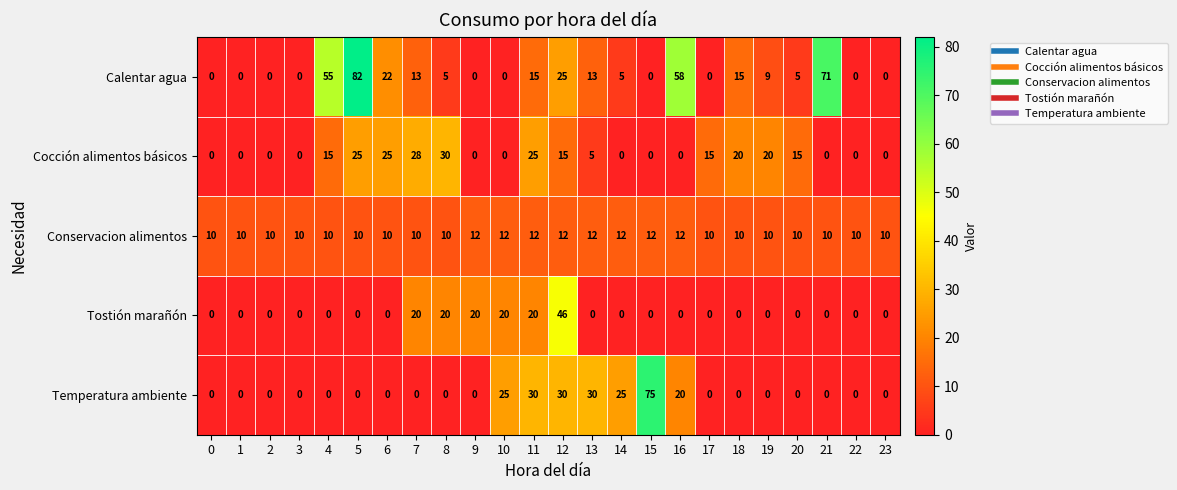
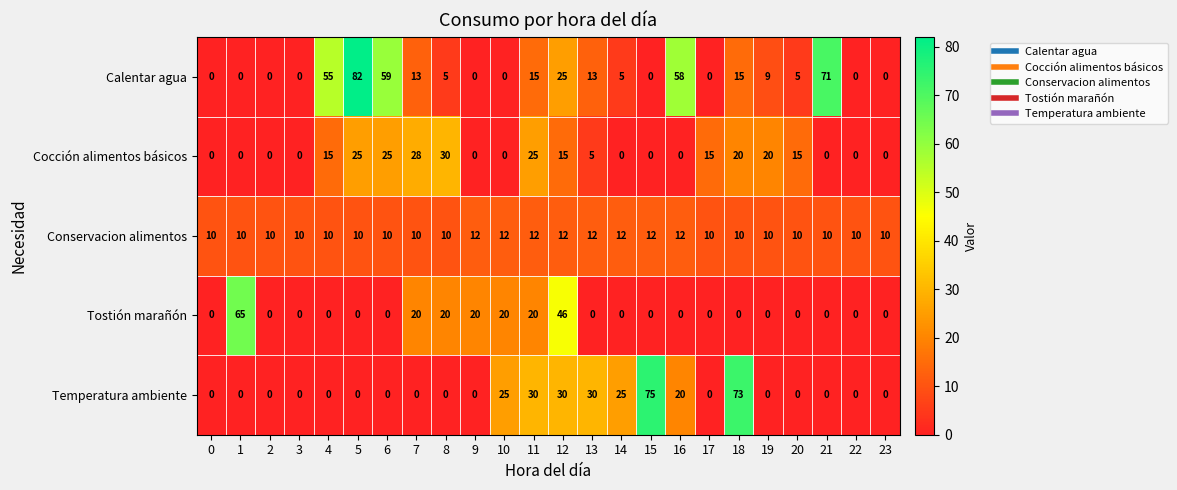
  {
    "Calentar agua": {
      "0": 0,
      "1": 0,
      "2": 0,
      "3": 0,
      "4": 55,
      "5": 82,
-     "6": 22,
+     "6": 59,
      "7": 13,
      "8": 5,
      "9": 0,
      "10": 0,
      "11": 15,
      "12": 25,
      "13": 13,
      "14": 5,
      "15": 0,
      "16": 58,
      "17": 0,
      "18": 15,
      "19": 9,
      "20": 5,
      "21": 71,
      "22": 0,
      "23": 0
    },
    "Cocción alimentos básicos": {
      "0": 0,
      "1": 0,
      "2": 0,
      "3": 0,
      "4": 15,
      "5": 25,
      "6": 25,
      "7": 28,
      "8": 30,
      "9": 0,
      "10": 0,
      "11": 25,
      "12": 15,
      "13": 5,
      "14": 0,
      "15": 0,
      "16": 0,
      "17": 15,
      "18": 20,
      "19": 20,
      "20": 15,
      "21": 0,
      "22": 0,
      "23": 0
    },
    "Conservacion alimentos": {
      "0": 10,
      "1": 10,
      "2": 10,
      "3": 10,
      "4": 10,
      "5": 10,
      "6": 10,
      "7": 10,
      "8": 10,
      "9": 12,
      "10": 12,
      "11": 12,
      "12": 12,
      "13": 12,
      "14": 12,
      "15": 12,
      "16": 12,
      "17": 10,
      "18": 10,
      "19": 10,
      "20": 10,
      "21": 10,
      "22": 10,
      "23": 10
    },
    "Tostión marañón": {
      "0": 0,
-     "1": 0,
+     "1": 65,
      "2": 0,
      "3": 0,
      "4": 0,
      "5": 0,
      "6": 0,
      "7": 20,
      "8": 20,
      "9": 20,
      "10": 20,
      "11": 20,
      "12": 46,
      "13": 0,
      "14": 0,
      "15": 0,
      "16": 0,
      "17": 0,
      "18": 0,
      "19": 0,
      "20": 0,
      "21": 0,
      "22": 0,
      "23": 0
    },
    "Temperatura ambiente": {
      "0": 0,
      "1": 0,
      "2": 0,
      "3": 0,
      "4": 0,
      "5": 0,
      "6": 0,
      "7": 0,
      "8": 0,
      "9": 0,
      "10": 25,
      "11": 30,
      "12": 30,
      "13": 30,
      "14": 25,
      "15": 75,
      "16": 20,
      "17": 0,
-     "18": 0,
+     "18": 73,
      "19": 0,
      "20": 0,
      "21": 0,
      "22": 0,
      "23": 0
    }
  }
